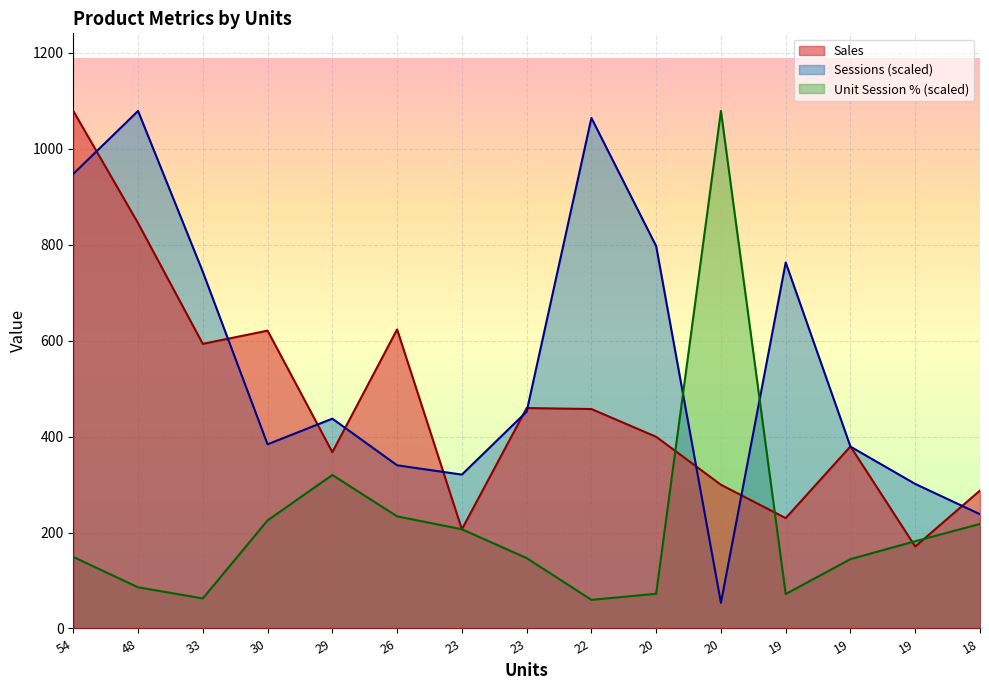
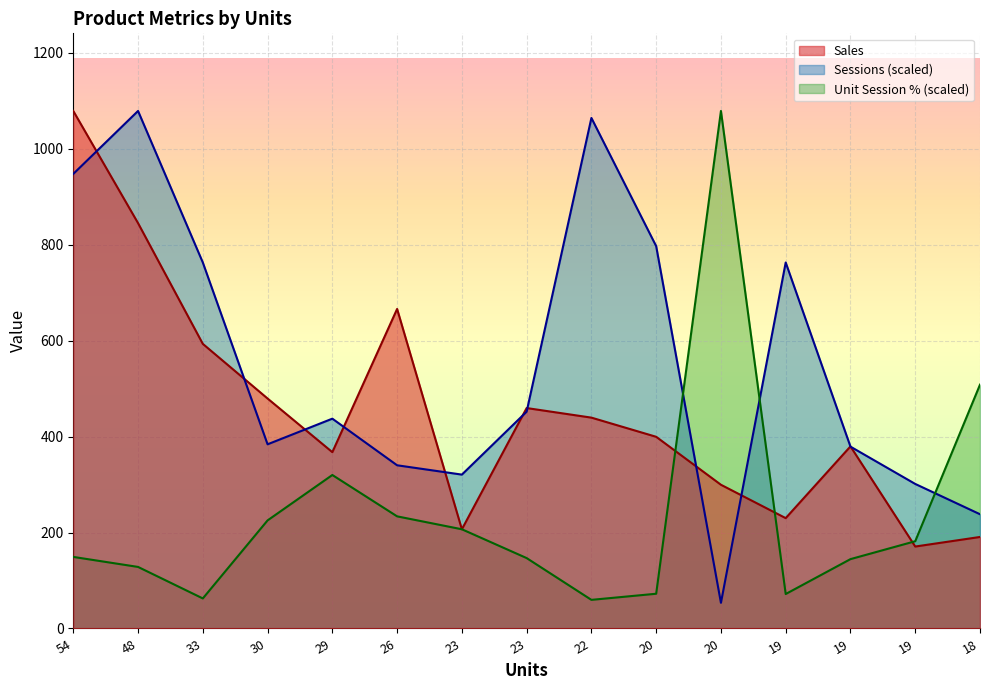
  {
    "Sales": {
      "54": 1080,
      "48": 850,
      "33": 590,
-     "30": 620,
+     "30": 480,
      "29": 370,
-     "26": 620,
-     "22": 460,
-     "18": 290
+     "26": 670,
+     "22": 440,
+     "18": 190
    },
    "Sessions (scaled)": {
      "54": 950,
      "48": 1080,
-     "33": 740,
+     "33": 760,
      "30": 380,
      "29": 440,
      "26": 340,
      "22": 1060,
      "18": 240
    },
    "Unit Session % (scaled)": {
      "54": 150,
-     "48": 90,
+     "48": 130,
      "33": 60,
      "30": 230,
      "29": 320,
      "26": 230,
      "22": 60,
-     "18": 220
+     "18": 510
    }
  }
